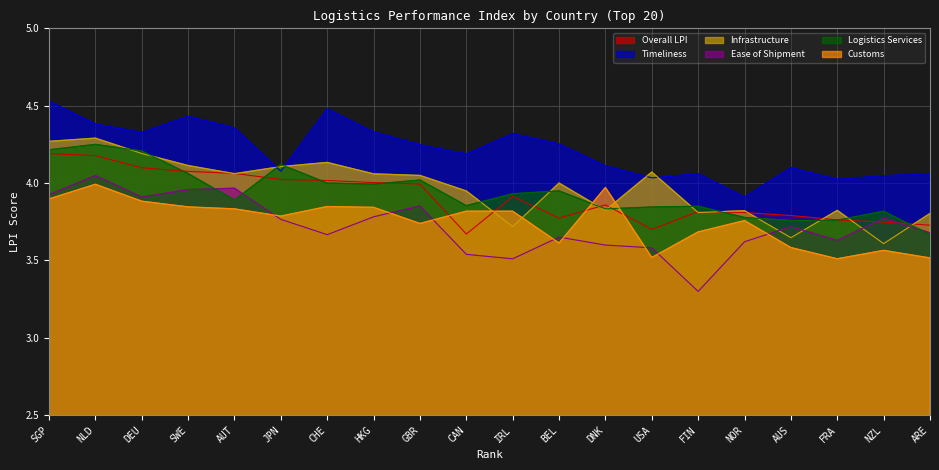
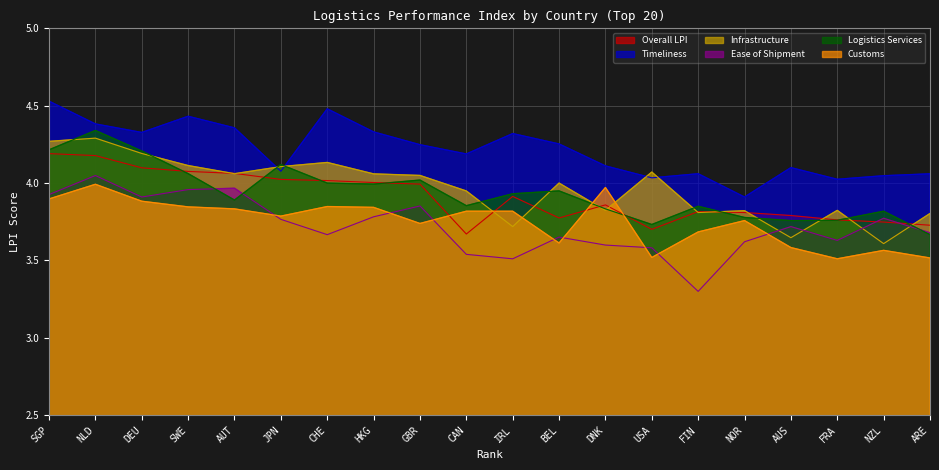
  {
    "Overall LPI": {
      "SGP": 4.19,
      "NLD": 4.18,
      "DEU": 4.10,
      "JPN": 4.02,
      "GBR": 3.99,
      "CAN": 3.67,
      "IRL": 3.91,
      "BEL": 3.77,
      "DNK": 3.86,
      "USA": 3.70,
      "AUS": 3.79,
      "NZL": 3.75,
      "ARE": 3.73
    },
    "Timeliness": {
      "SGP": 4.53,
      "NLD": 4.38,
      "DEU": 4.33,
      "SWE": 4.43,
      "AUT": 4.36,
      "JPN": 4.08,
      "CHE": 4.48,
      "HKG": 4.33,
      "GBR": 4.25,
      "CAN": 4.19,
      "IRL": 4.32,
      "BEL": 4.25,
      "DNK": 4.11,
      "USA": 4.03,
      "FIN": 4.06,
      "NOR": 3.91,
      "AUS": 4.10,
      "FRA": 4.02,
      "NZL": 4.05,
      "ARE": 4.06
    },
    "Ease of Shipment": {
      "SGP": 3.93,
      "NLD": 4.05,
      "DEU": 3.91,
      "SWE": 3.96,
      "AUT": 3.97,
      "JPN": 3.77,
      "CHE": 3.67,
      "HKG": 3.78,
      "GBR": 3.85,
      "CAN": 3.54,
      "IRL": 3.51,
      "BEL": 3.65,
      "DNK": 3.60,
      "USA": 3.58,
      "FIN": 3.30,
      "NOR": 3.62,
      "AUS": 3.72,
      "FRA": 3.63,
      "NZL": 3.77
    },
    "Logistics Services": {
      "SGP": 4.21,
-     "NLD": 4.25,
+     "NLD": 4.34,
      "AUT": 3.89,
      "GBR": 4.02,
      "CAN": 3.85,
      "IRL": 3.93,
      "BEL": 3.95,
-     "USA": 3.85,
+     "USA": 3.73,
      "FIN": 3.85,
      "NOR": 3.78,
      "AUS": 3.76,
      "NZL": 3.82
    }
  }
